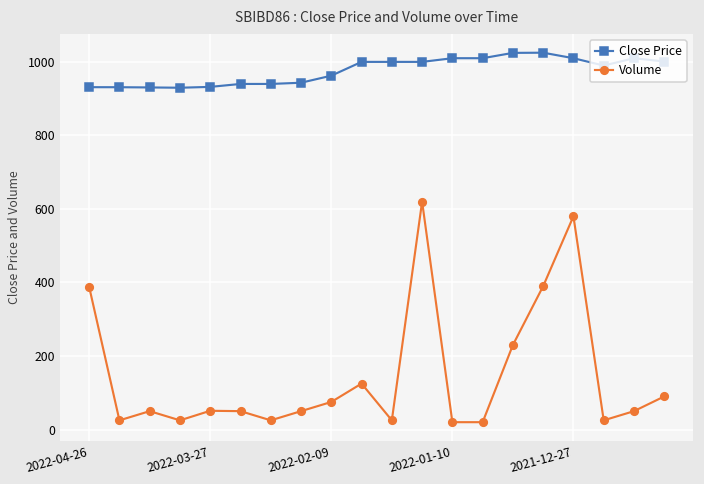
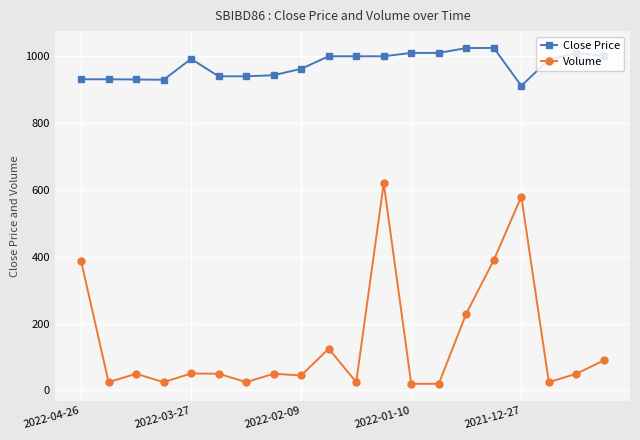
  {
    "Close Price": {
      "2022-04-26": 930,
-     "2022-03-27": 930,
+     "2022-03-27": 990,
      "2022-02-09": 960,
      "2022-01-10": 1010,
-     "2021-12-27": 1010
+     "2021-12-27": 910
    },
    "Volume": {
      "2022-04-26": 390,
      "2022-03-27": 50,
-     "2022-02-09": 80,
+     "2022-02-09": 50,
      "2022-01-10": 20,
      "2021-12-27": 580
    }
  }
